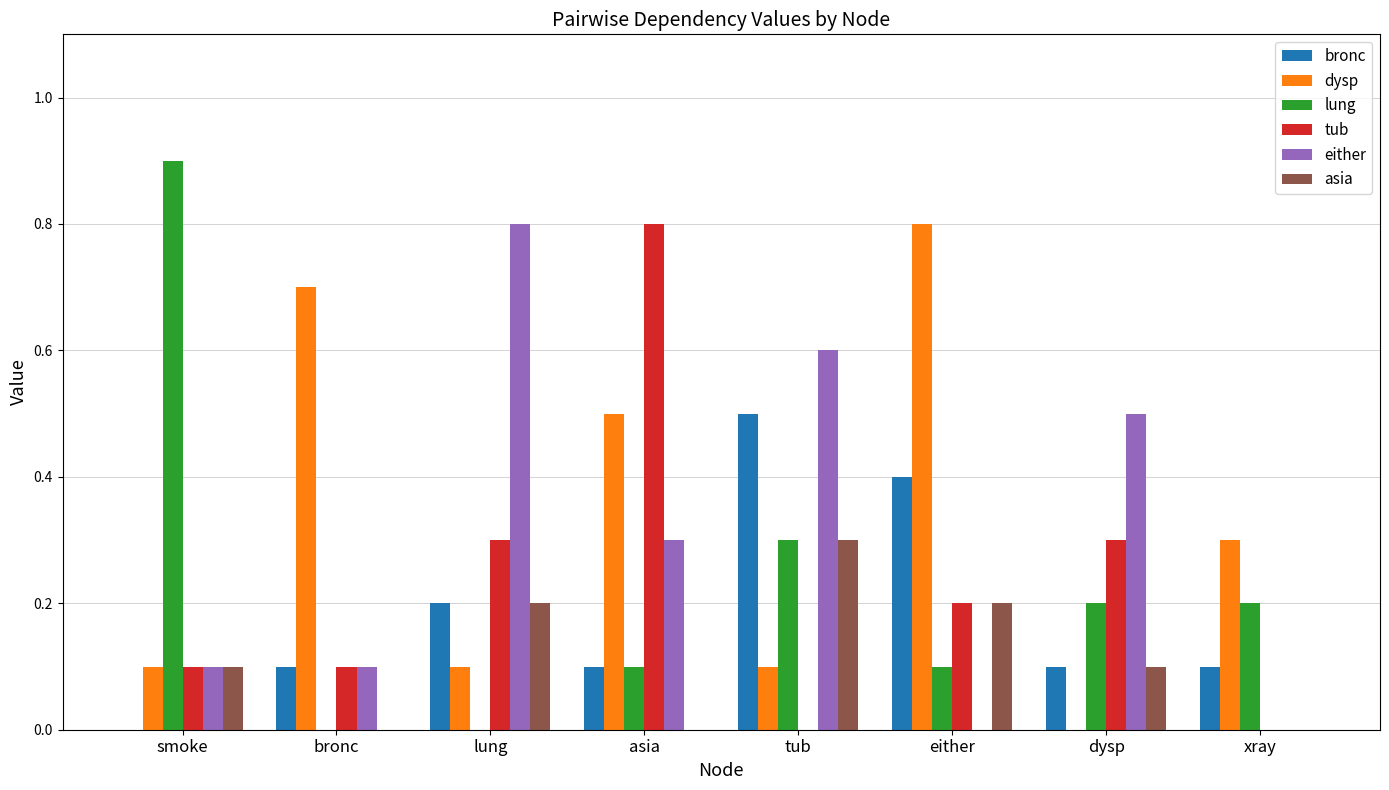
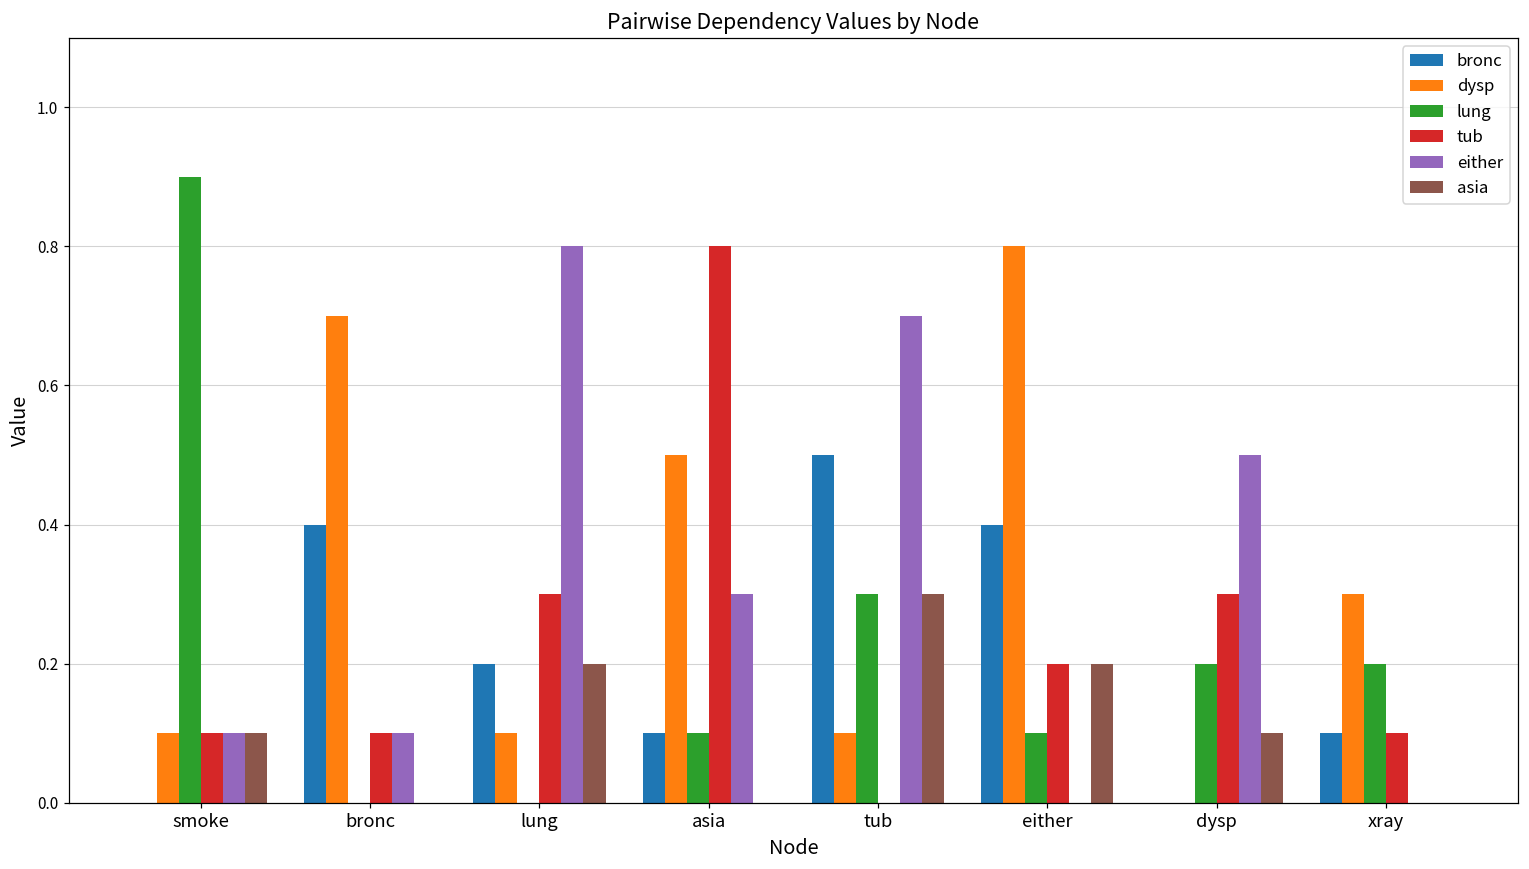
  {
    "bronc": {
      "smoke": 0.0,
-     "bronc": 0.1,
+     "bronc": 0.4,
      "lung": 0.2,
      "asia": 0.1,
      "tub": 0.5,
      "either": 0.4,
-     "dysp": 0.1,
+     "dysp": 0.0,
      "xray": 0.1
    },
    "dysp": {
      "smoke": 0.1,
      "bronc": 0.7,
      "lung": 0.1,
      "asia": 0.5,
      "tub": 0.1,
      "either": 0.8,
      "dysp": 0.0,
      "xray": 0.3
    },
    "lung": {
      "smoke": 0.9,
      "bronc": 0.0,
      "lung": 0.0,
      "asia": 0.1,
      "tub": 0.3,
      "either": 0.1,
      "dysp": 0.2,
      "xray": 0.2
    },
    "tub": {
      "smoke": 0.1,
      "bronc": 0.1,
      "lung": 0.3,
      "asia": 0.8,
      "tub": 0.0,
      "either": 0.2,
      "dysp": 0.3,
-     "xray": 0.0
+     "xray": 0.1
    },
    "either": {
      "smoke": 0.1,
      "bronc": 0.1,
      "lung": 0.8,
      "asia": 0.3,
-     "tub": 0.6,
+     "tub": 0.7,
      "either": 0.0,
      "dysp": 0.5,
      "xray": 0.0
    },
    "asia": {
      "smoke": 0.1,
      "bronc": 0.0,
      "lung": 0.2,
      "asia": 0.0,
      "tub": 0.3,
      "either": 0.2,
      "dysp": 0.1,
      "xray": 0.0
    }
  }
